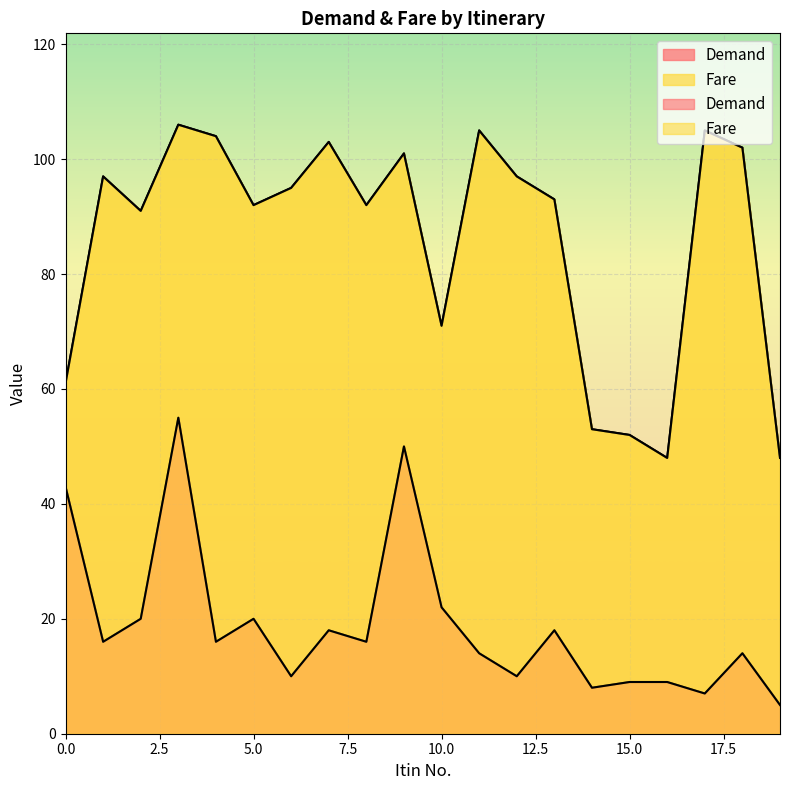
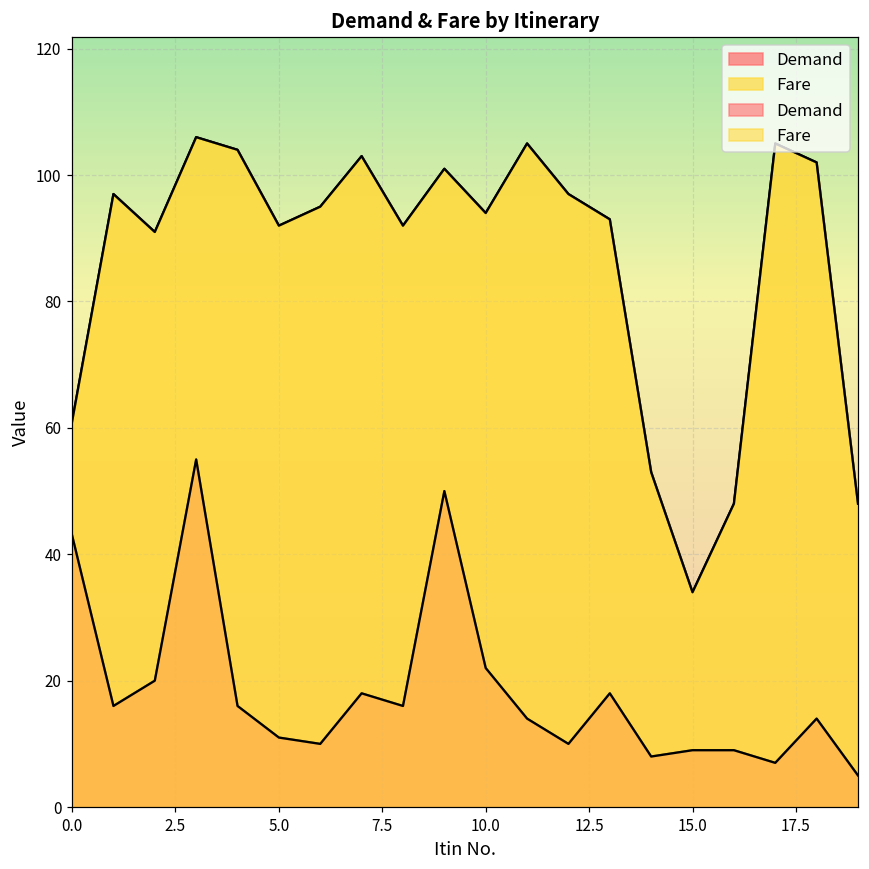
  {
    "Demand": {
      "0.0": 43,
-     "5.0": 20,
+     "5.0": 11,
      "10.0": 22,
      "15.0": 9
    },
    "Fare": {
      "0.0": 61,
      "5.0": 92,
-     "10.0": 71,
-     "15.0": 52
+     "10.0": 94,
+     "15.0": 34
    }
  }
